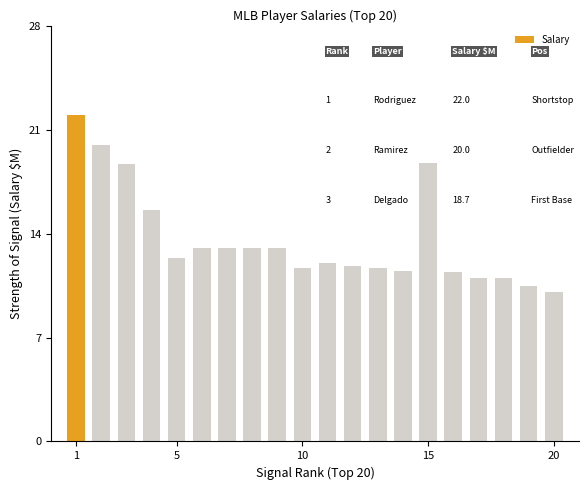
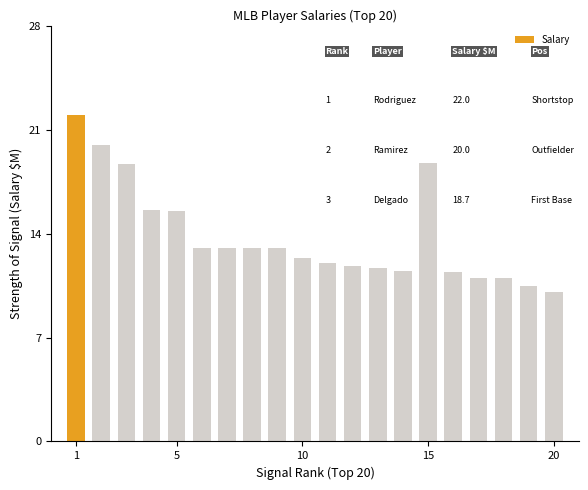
  {
    "1": 22.0,
-   "5": 12.4,
-   "10": 11.7,
+   "5": 15.5,
+   "10": 12.4,
    "15": 18.7,
    "20": 10.1
  }
